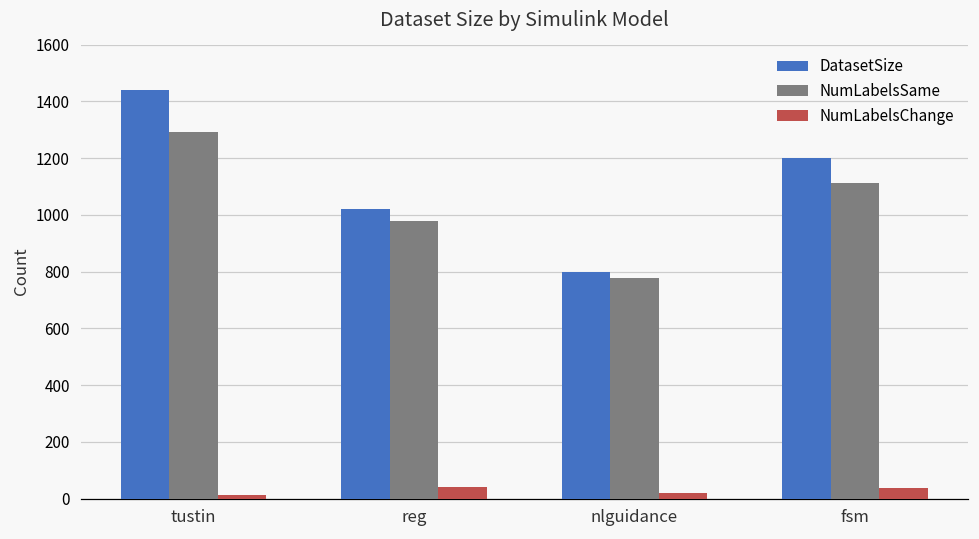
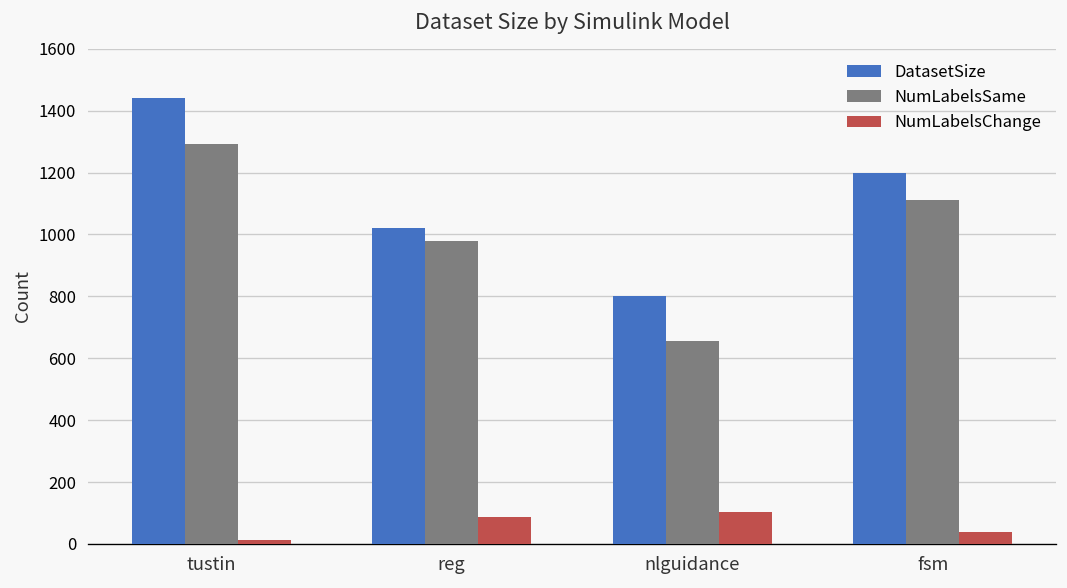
  {
    "DatasetSize": {
      "tustin": 1440,
      "reg": 1020,
      "nlguidance": 800,
      "fsm": 1200
    },
    "NumLabelsSame": {
      "tustin": 1290,
      "reg": 980,
-     "nlguidance": 780,
+     "nlguidance": 650,
      "fsm": 1110
    },
    "NumLabelsChange": {
      "tustin": 10,
-     "reg": 40,
-     "nlguidance": 20,
+     "reg": 90,
+     "nlguidance": 100,
      "fsm": 40
    }
  }
